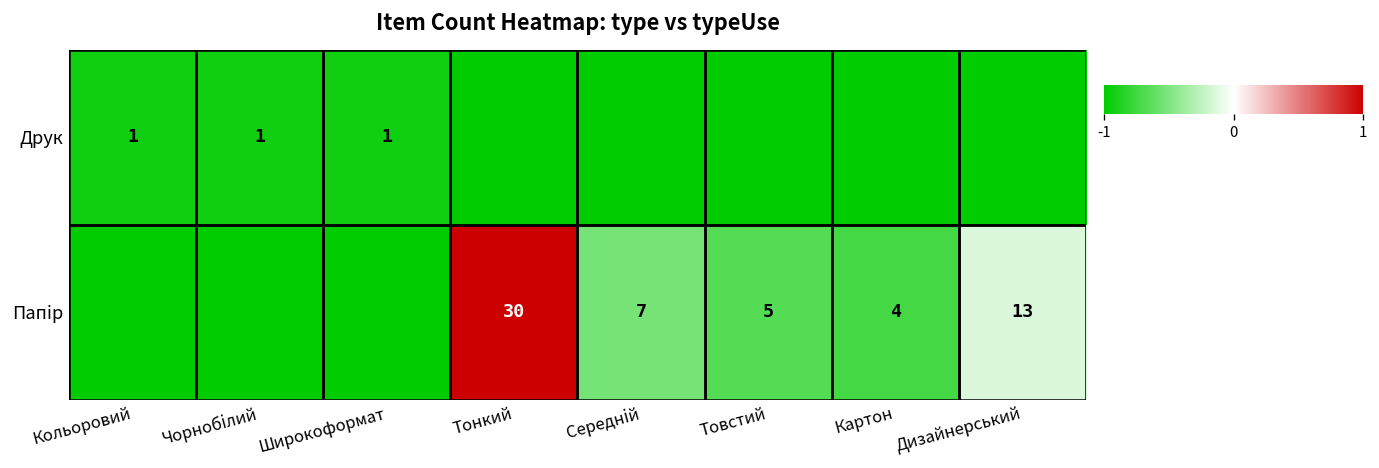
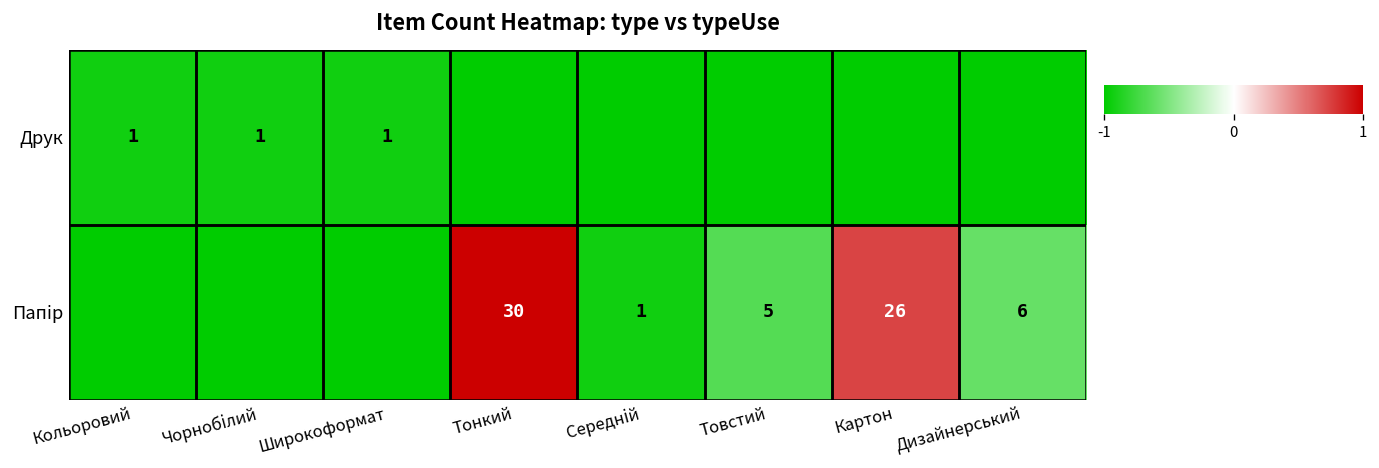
  {
    "Друк": {
      "Кольоровий": 1,
      "Чорнобілий": 1,
      "Широкоформат": 1
    },
    "Папір": {
      "Тонкий": 30,
-     "Середній": 7,
+     "Середній": 1,
      "Товстий": 5,
-     "Картон": 4,
-     "Дизайнерський": 13
+     "Картон": 26,
+     "Дизайнерський": 6
    }
  }
